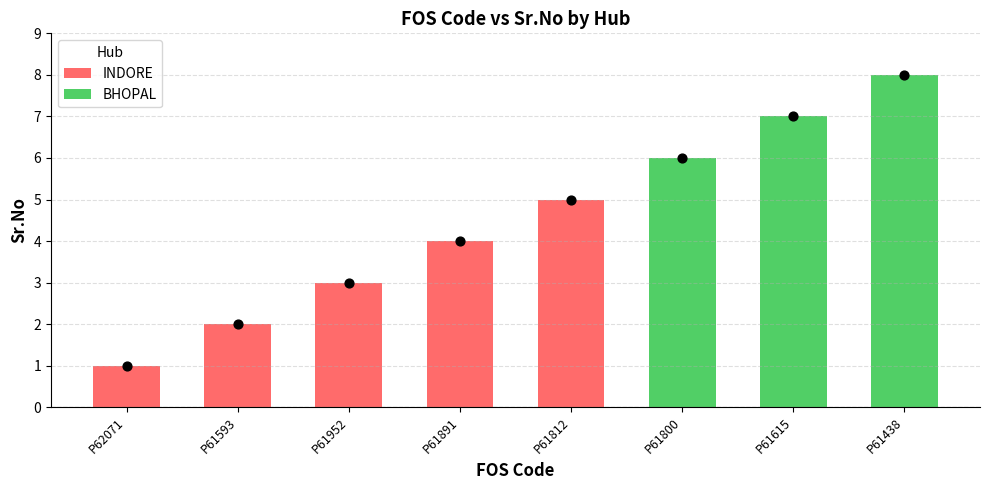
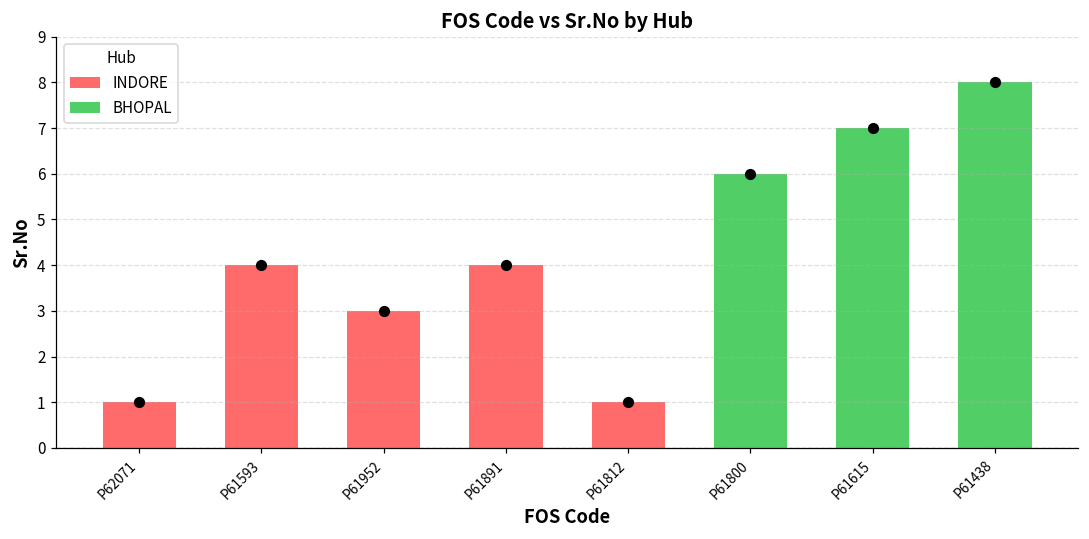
  {
    "INDORE": {
      "P62071": 1,
-     "P61593": 2,
+     "P61593": 4,
      "P61952": 3,
      "P61891": 4,
-     "P61812": 5
+     "P61812": 1
    },
    "BHOPAL": {
      "P61800": 6,
      "P61615": 7,
      "P61438": 8
    }
  }
